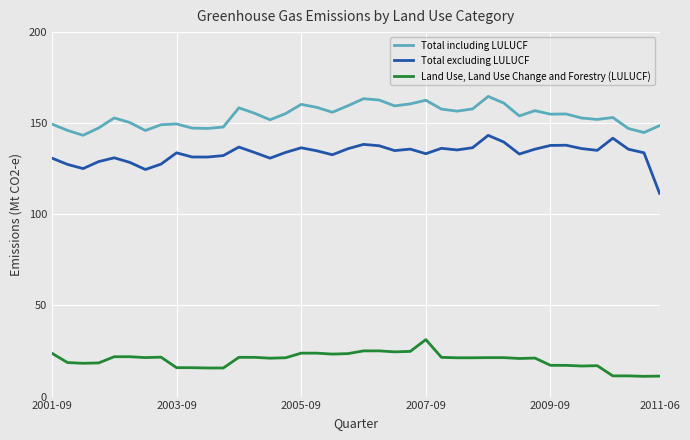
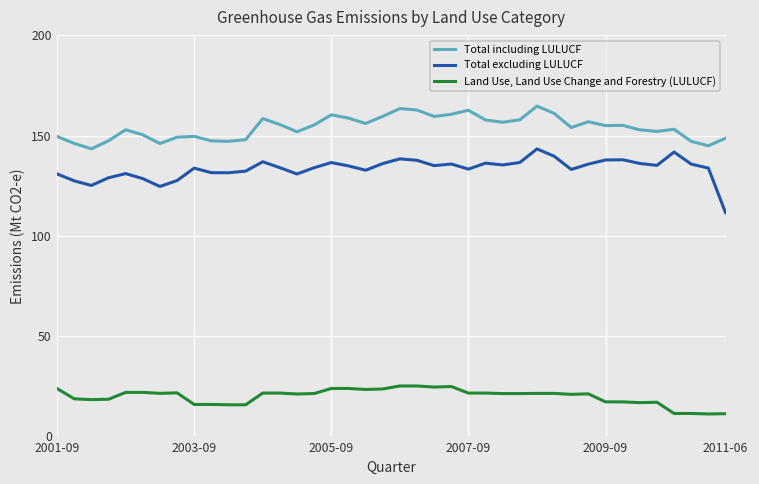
  {
    "Total including LULUCF": {
      "2001-09": 150,
      "2003-09": 150,
      "2005-09": 160,
      "2007-09": 163,
      "2009-09": 155,
      "2011-06": 149
    },
    "Total excluding LULUCF": {
      "2001-09": 131,
      "2003-09": 134,
      "2005-09": 137,
      "2007-09": 133,
      "2009-09": 138,
      "2011-06": 112
    },
    "Land Use, Land Use Change and Forestry (LULUCF)": {
      "2001-09": 24,
      "2003-09": 16,
      "2005-09": 24,
-     "2007-09": 31,
+     "2007-09": 22,
      "2009-09": 17,
      "2011-06": 11
    }
  }
